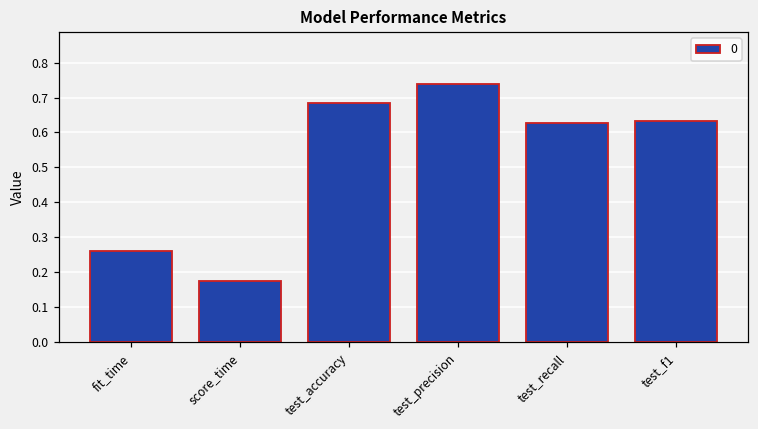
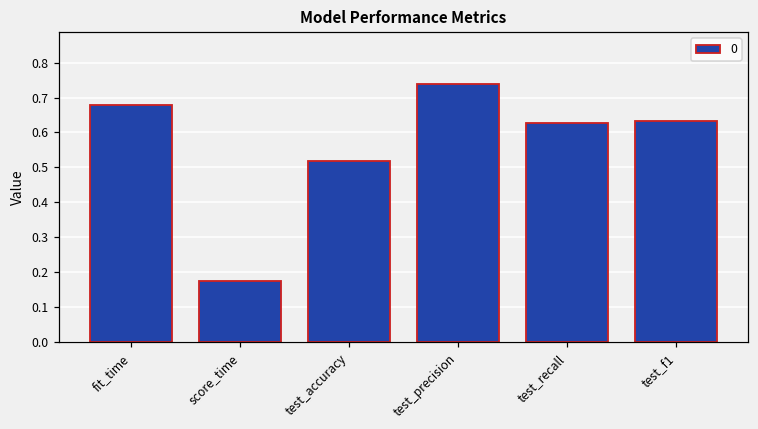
  {
-   "fit_time": 0.26,
+   "fit_time": 0.68,
    "score_time": 0.17,
-   "test_accuracy": 0.68,
+   "test_accuracy": 0.52,
    "test_precision": 0.74,
    "test_recall": 0.63,
    "test_f1": 0.63
  }
